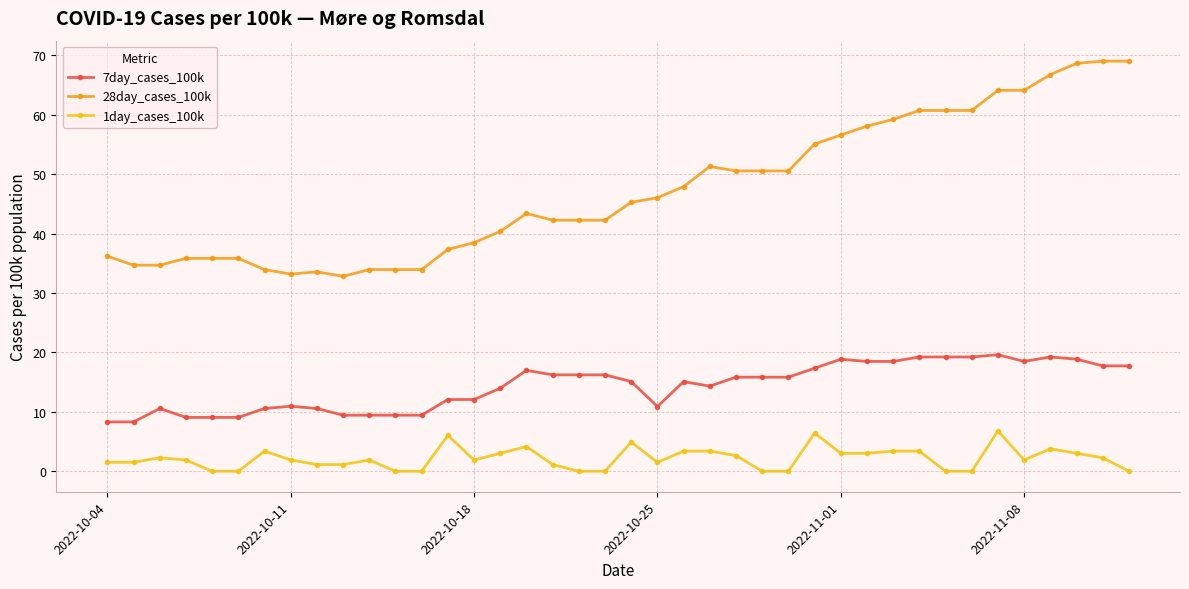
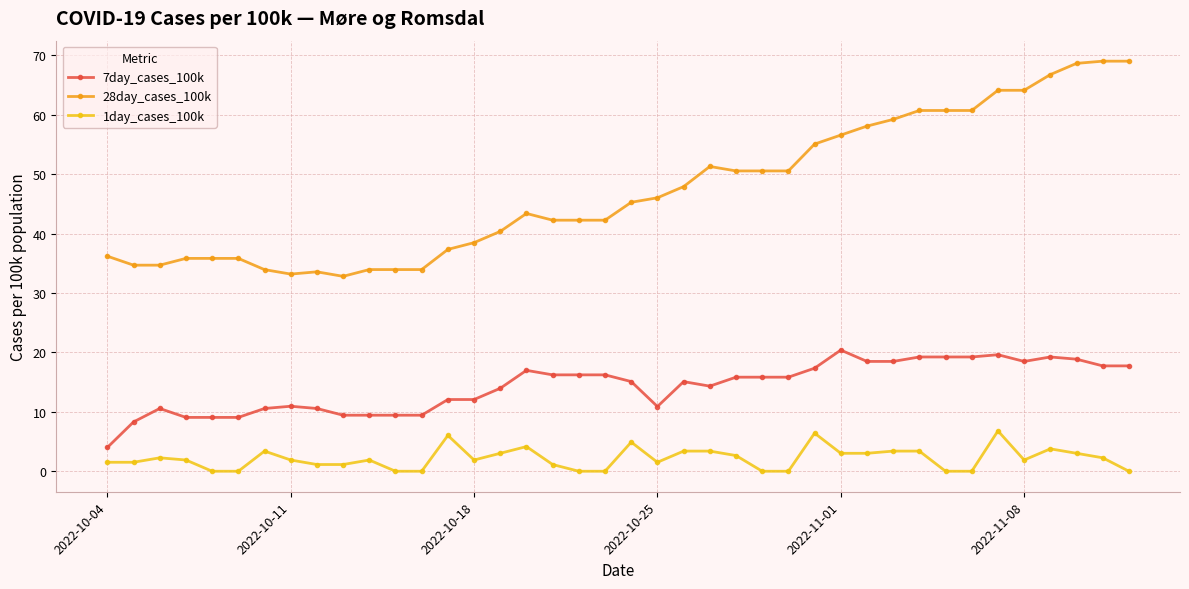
  {
    "7day_cases_100k": {
-     "2022-10-04": 8,
+     "2022-10-04": 4,
      "2022-10-11": 11,
      "2022-10-18": 12,
      "2022-10-25": 11,
-     "2022-11-01": 19,
+     "2022-11-01": 20,
      "2022-11-08": 18
    }
  }
